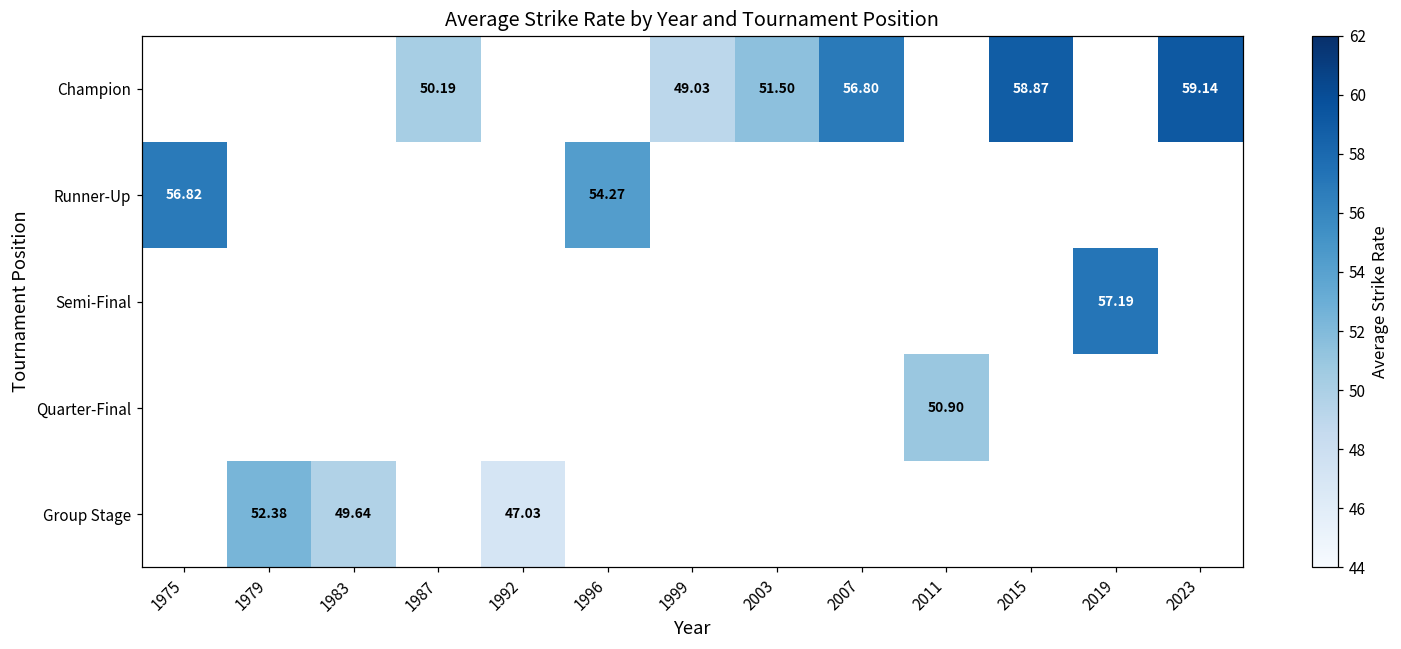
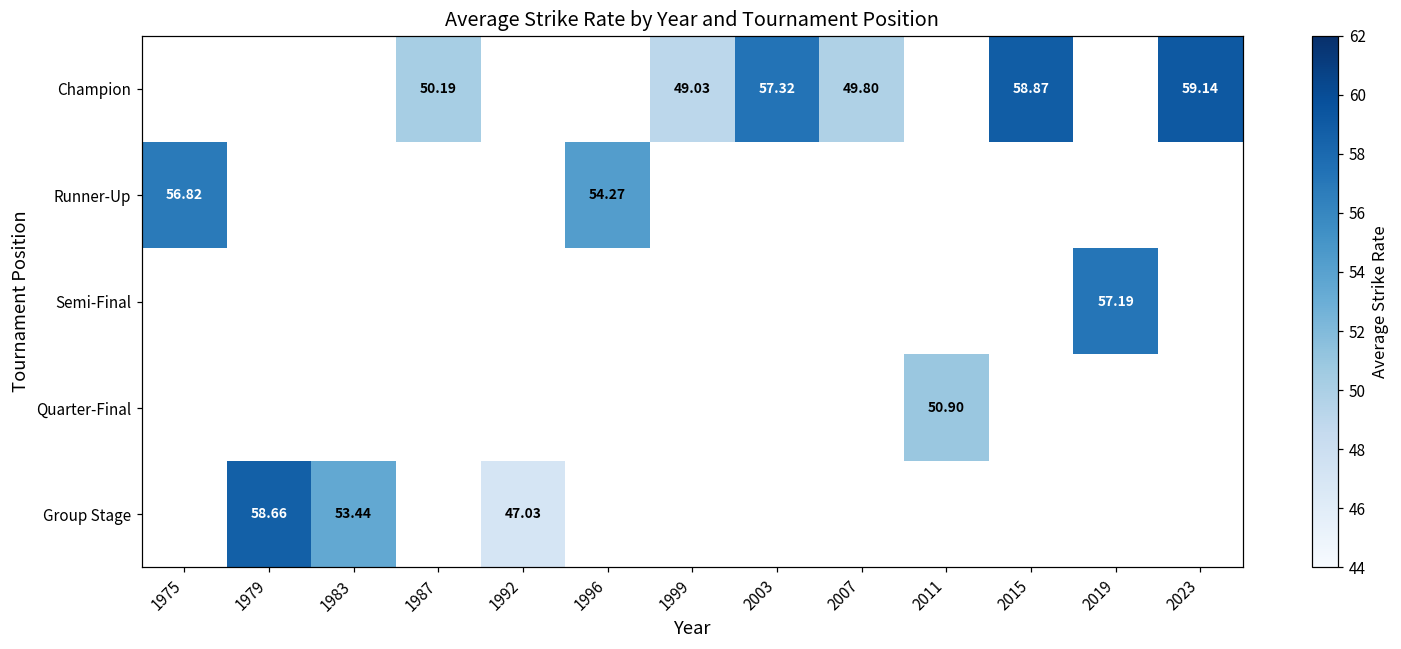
  {
    "Champion": {
      "1987": 50.19,
      "1999": 49.03,
-     "2003": 51.50,
-     "2007": 56.80,
+     "2003": 57.32,
+     "2007": 49.80,
      "2015": 58.87,
      "2023": 59.14
    },
    "Runner-Up": {
      "1975": 56.82,
      "1996": 54.27
    },
    "Semi-Final": {
      "2019": 57.19
    },
    "Quarter-Final": {
      "2011": 50.90
    },
    "Group Stage": {
-     "1979": 52.38,
-     "1983": 49.64,
+     "1979": 58.66,
+     "1983": 53.44,
      "1992": 47.03
    }
  }
